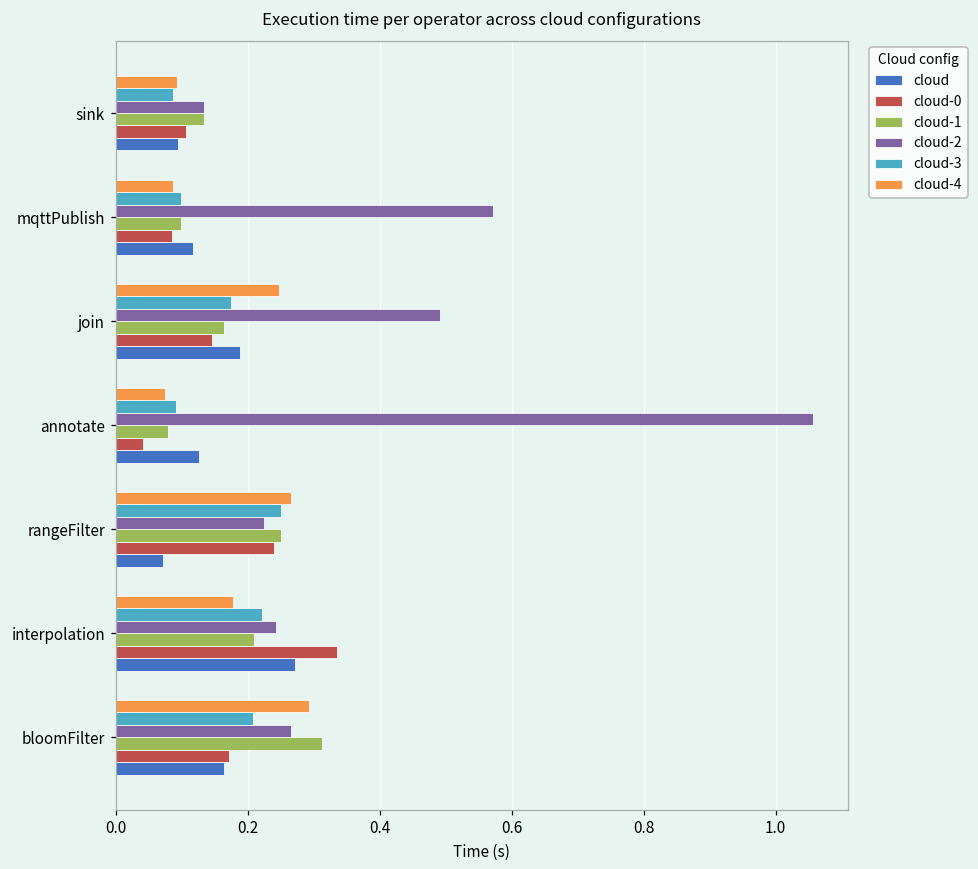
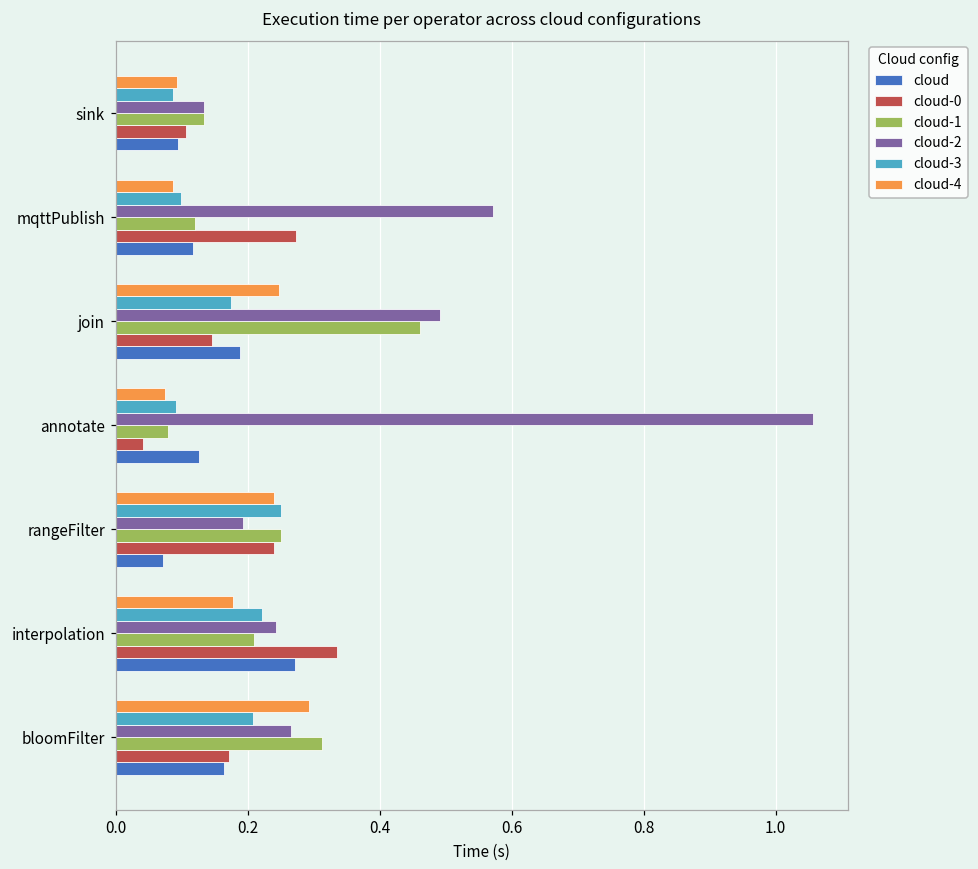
  {
    "cloud-0": {
      "sink": 0.11,
-     "mqttPublish": 0.08,
+     "mqttPublish": 0.27,
      "join": 0.15,
      "annotate": 0.04,
      "rangeFilter": 0.24,
      "interpolation": 0.33,
      "bloomFilter": 0.17
    },
    "cloud-1": {
      "sink": 0.13,
-     "mqttPublish": 0.10,
-     "join": 0.16,
+     "mqttPublish": 0.12,
+     "join": 0.46,
      "annotate": 0.08,
      "rangeFilter": 0.25,
      "interpolation": 0.21,
      "bloomFilter": 0.31
    },
    "cloud-2": {
      "sink": 0.13,
      "mqttPublish": 0.57,
      "join": 0.49,
      "annotate": 1.06,
-     "rangeFilter": 0.22,
+     "rangeFilter": 0.19,
      "interpolation": 0.24,
      "bloomFilter": 0.27
    },
    "cloud-4": {
      "sink": 0.09,
      "mqttPublish": 0.09,
      "join": 0.25,
      "annotate": 0.07,
-     "rangeFilter": 0.27,
+     "rangeFilter": 0.24,
      "interpolation": 0.18,
      "bloomFilter": 0.29
    }
  }
